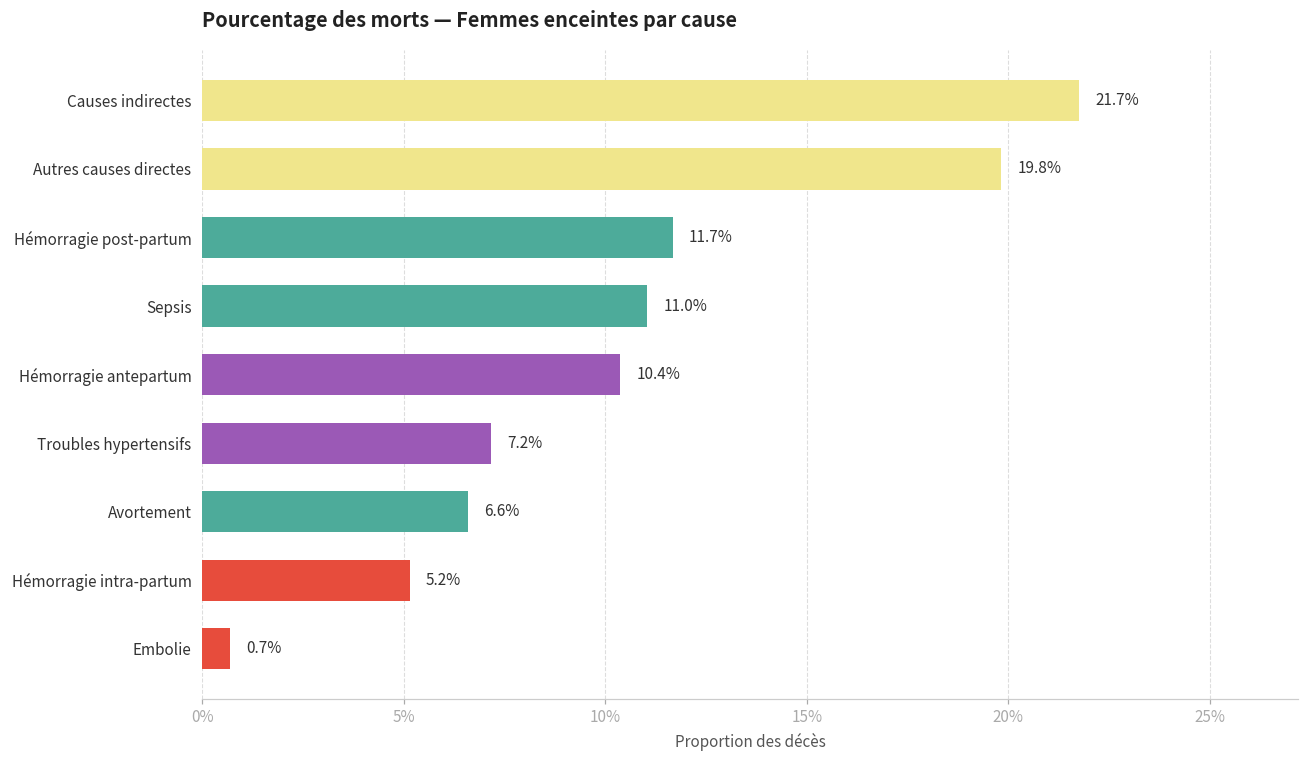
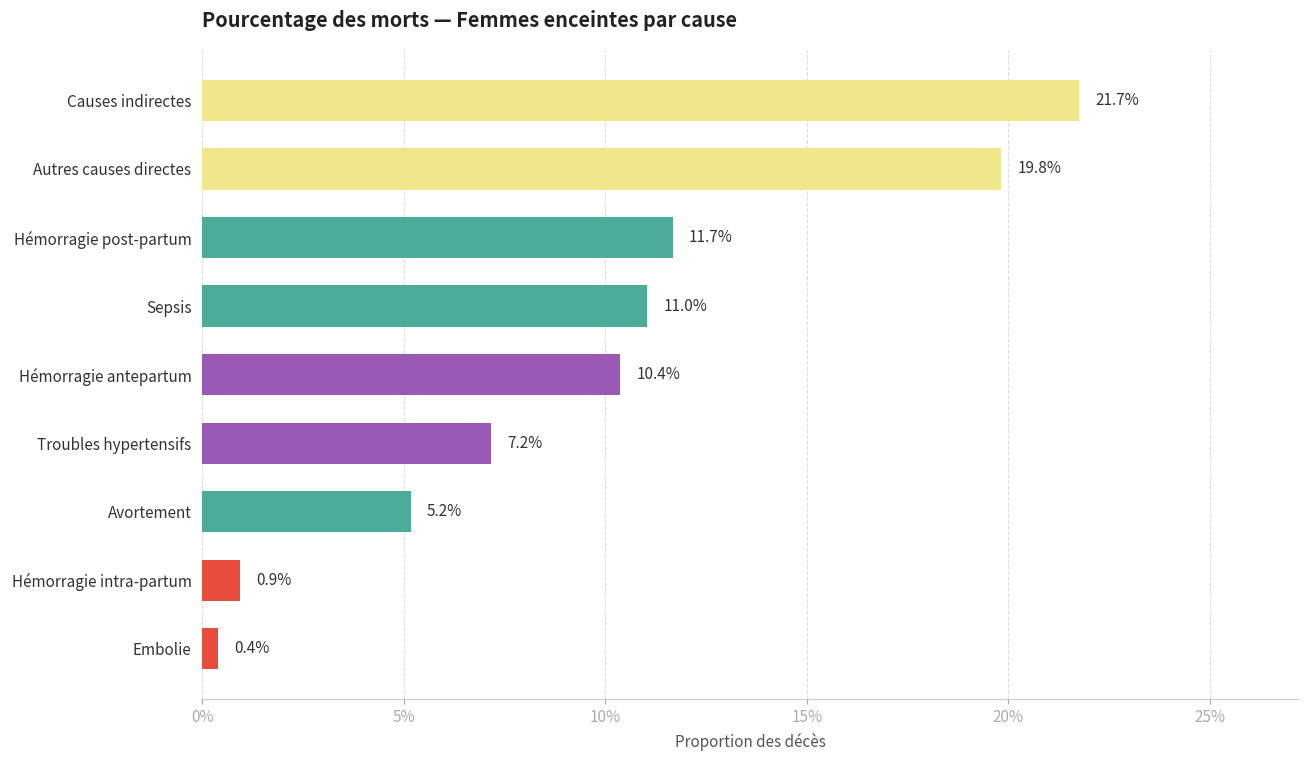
  {
    "Causes indirectes": "21.7%",
    "Autres causes directes": "19.8%",
    "Hémorragie post-partum": "11.7%",
    "Sepsis": "11.0%",
    "Hémorragie antepartum": "10.4%",
    "Troubles hypertensifs": "7.2%",
-   "Avortement": "6.6%",
-   "Hémorragie intra-partum": "5.2%",
-   "Embolie": "0.7%"
+   "Avortement": "5.2%",
+   "Hémorragie intra-partum": "0.9%",
+   "Embolie": "0.4%"
  }
